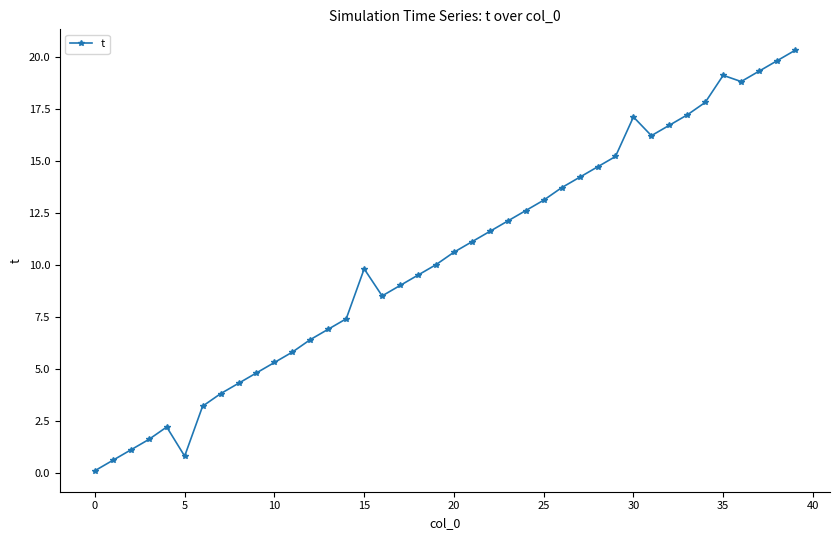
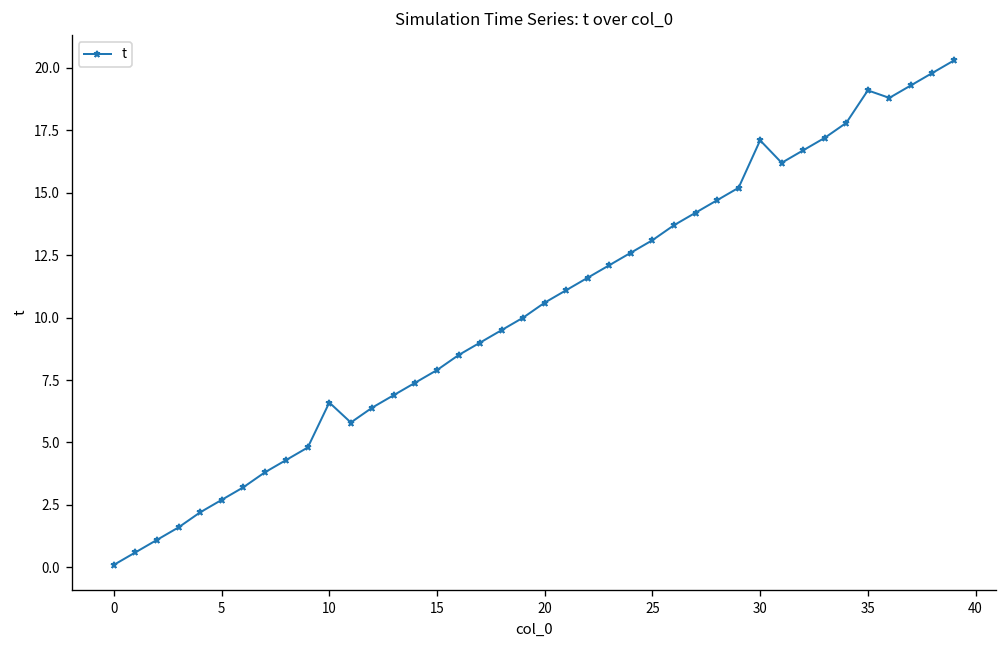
  {
    "0": 0.1,
-   "5": 0.8,
-   "10": 5.3,
-   "15": 9.8,
+   "5": 2.7,
+   "10": 6.6,
+   "15": 7.9,
    "20": 10.6,
    "25": 13.1,
    "30": 17.1,
    "35": 19.1
  }
